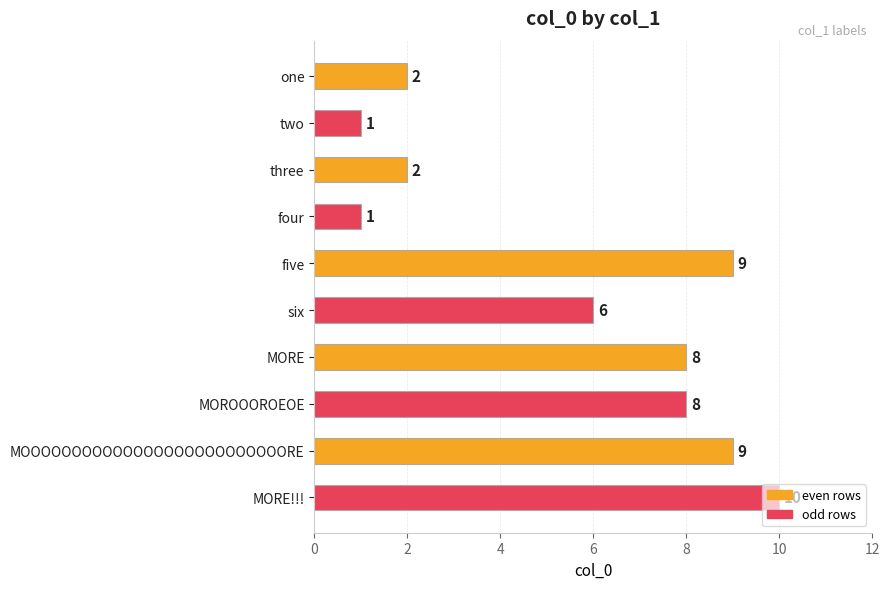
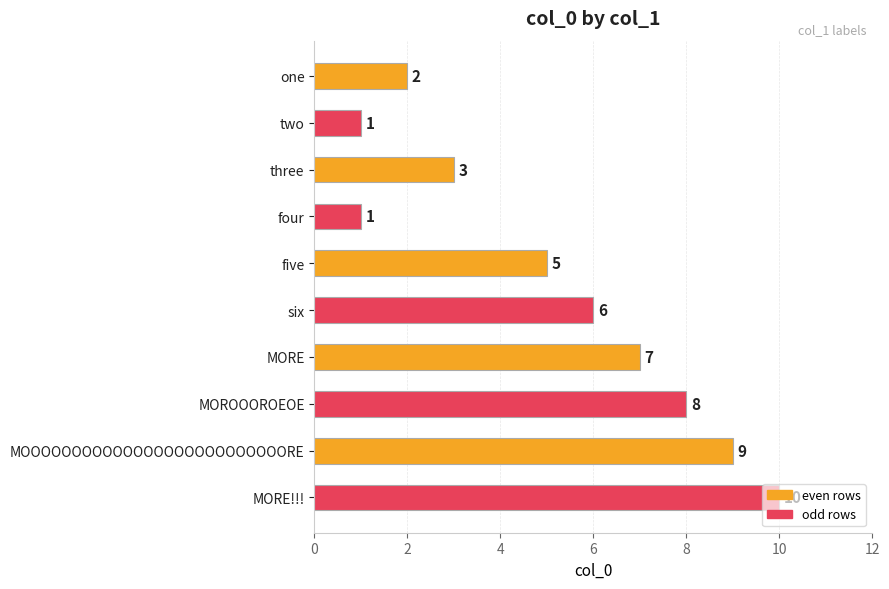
  {
    "one": 2,
    "two": 1,
-   "three": 2,
+   "three": 3,
    "four": 1,
-   "five": 9,
+   "five": 5,
    "six": 6,
-   "MORE": 8,
+   "MORE": 7,
    "MOROOOROEOE": 8,
    "MOOOOOOOOOOOOOOOOOOOOOOOOOORE": 9
  }
